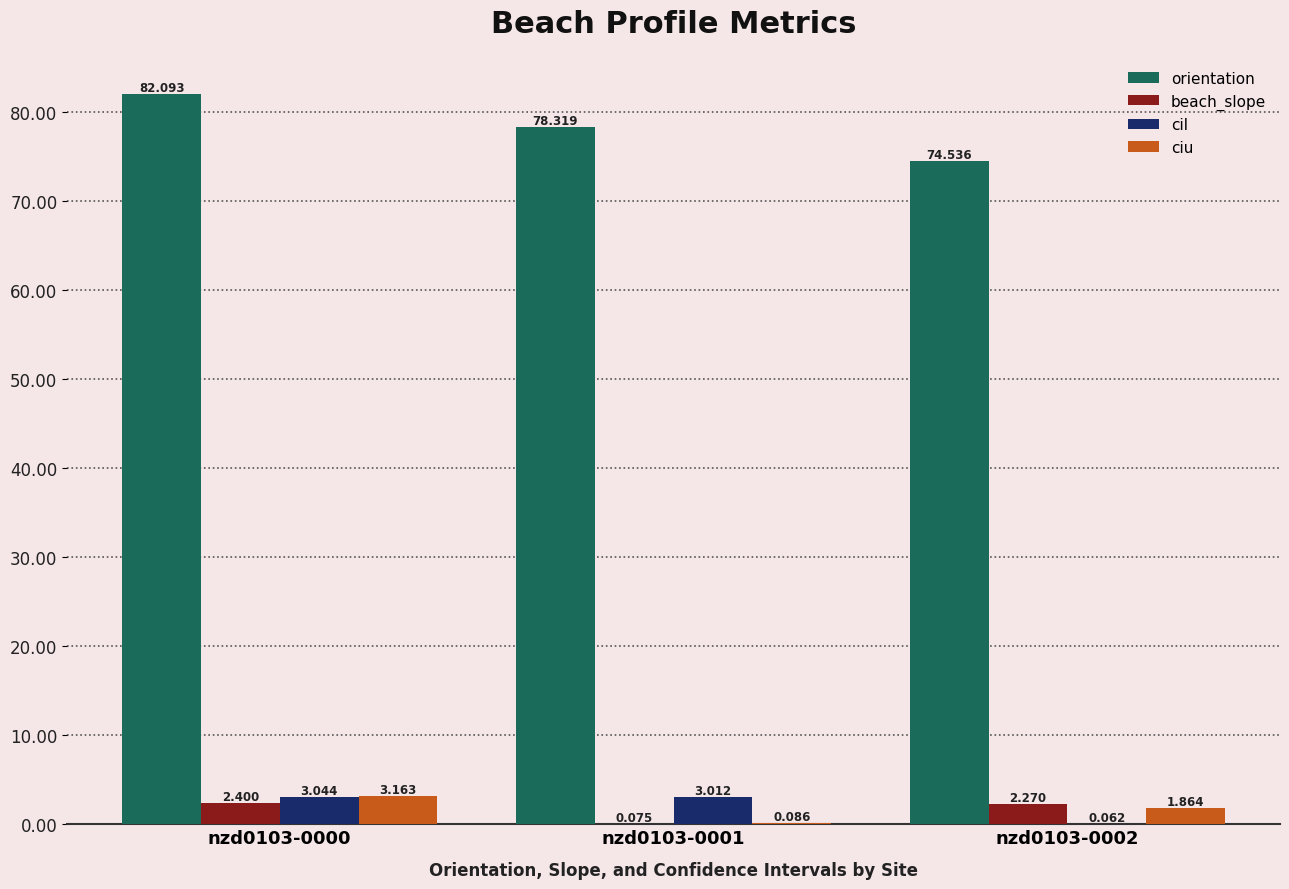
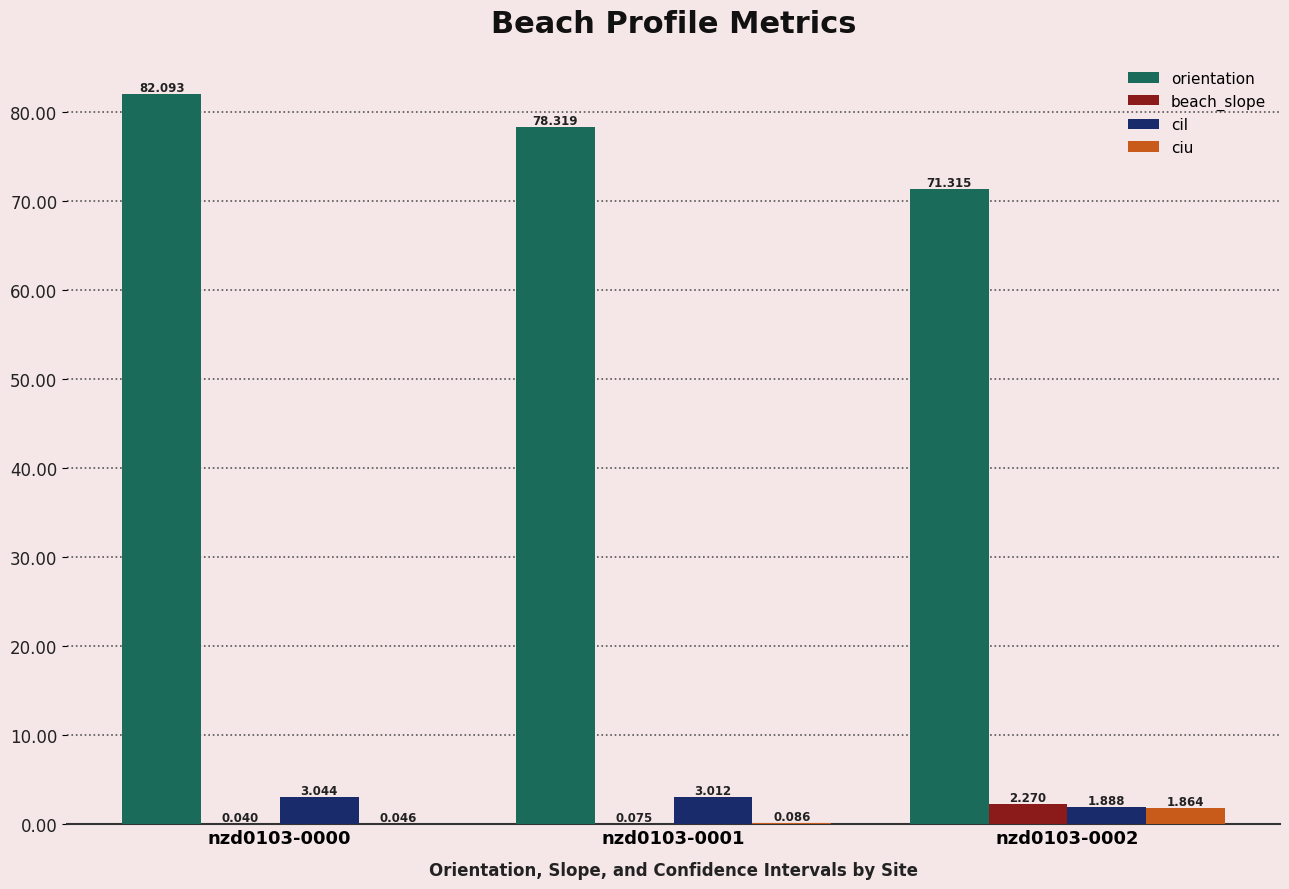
  {
    "orientation": {
      "nzd0103-0000": 82.093,
      "nzd0103-0001": 78.319,
-     "nzd0103-0002": 74.536
+     "nzd0103-0002": 71.315
    },
    "beach_slope": {
-     "nzd0103-0000": 2.400,
+     "nzd0103-0000": 0.040,
      "nzd0103-0001": 0.075,
      "nzd0103-0002": 2.270
    },
    "cil": {
      "nzd0103-0000": 3.044,
      "nzd0103-0001": 3.012,
-     "nzd0103-0002": 0.062
+     "nzd0103-0002": 1.888
    },
    "ciu": {
-     "nzd0103-0000": 3.163,
+     "nzd0103-0000": 0.046,
      "nzd0103-0001": 0.086,
      "nzd0103-0002": 1.864
    }
  }
